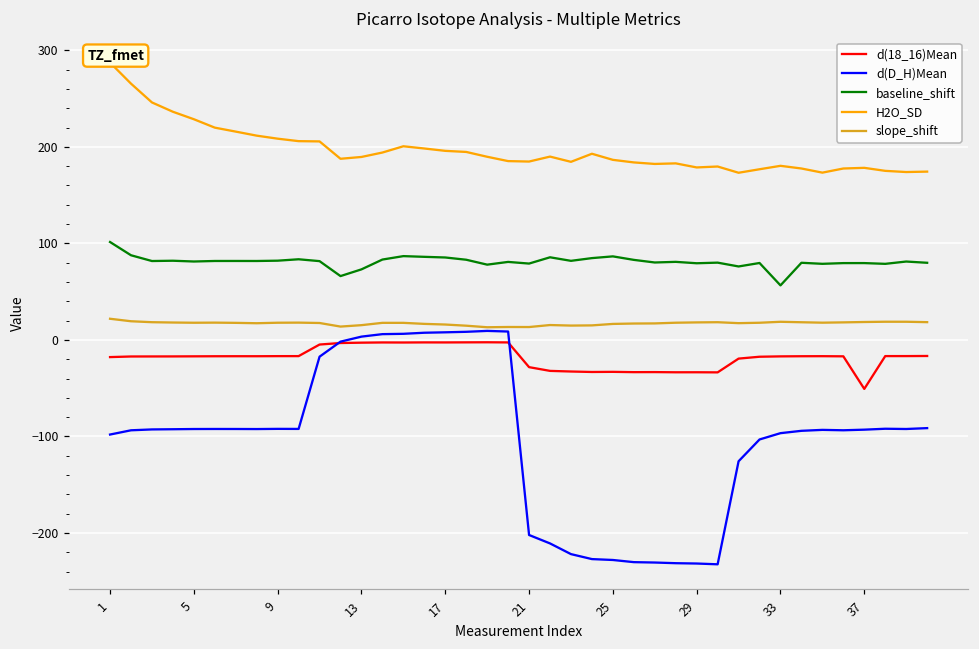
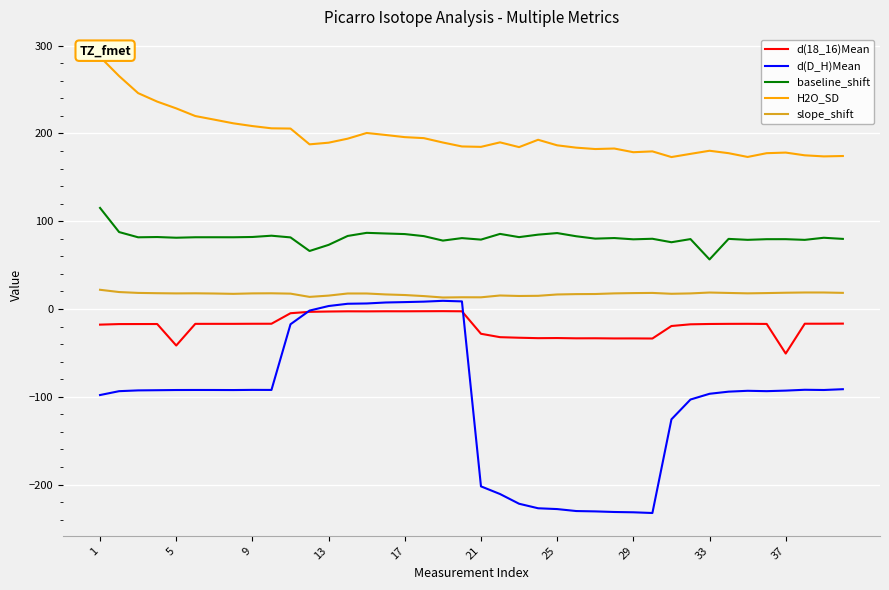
  {
    "d(18_16)Mean": {
      "1": -20,
-     "5": -20,
+     "5": -40,
      "9": -20,
      "13": 0,
      "17": 0,
      "21": -30,
      "25": -30,
      "29": -30,
      "33": -20,
      "37": -50
    },
    "d(D_H)Mean": {
      "1": -100,
      "5": -90,
      "9": -90,
      "13": 0,
      "17": 10,
      "21": -200,
      "25": -230,
      "29": -230,
      "33": -100,
      "37": -90
    },
    "baseline_shift": {
-     "1": 100,
+     "1": 120,
      "5": 80,
      "9": 80,
      "13": 70,
      "17": 90,
      "21": 80,
      "25": 90,
      "29": 80,
      "33": 60,
      "37": 80
    }
  }
